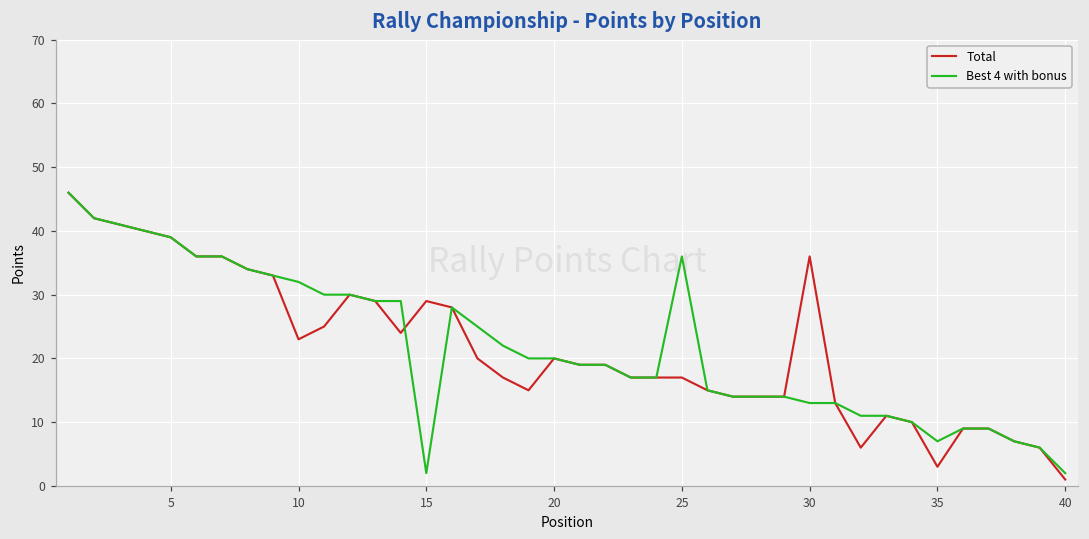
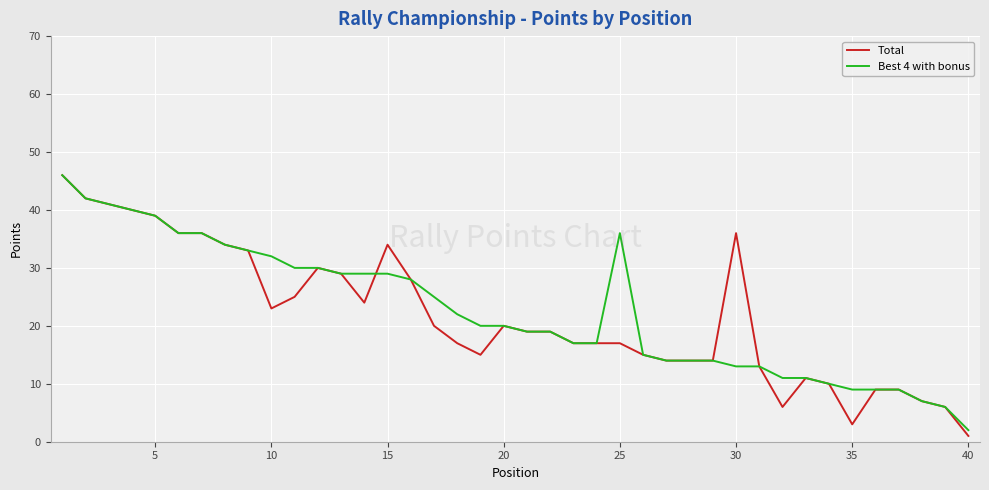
  {
    "Total": {
      "10": 23,
-     "15": 29,
+     "15": 34,
      "25": 17,
      "30": 36,
      "35": 3,
      "40": 1
    },
    "Best 4 with bonus": {
      "10": 32,
-     "15": 2,
+     "15": 29,
      "25": 36,
      "30": 13,
-     "35": 7,
+     "35": 9,
      "40": 2
    }
  }
